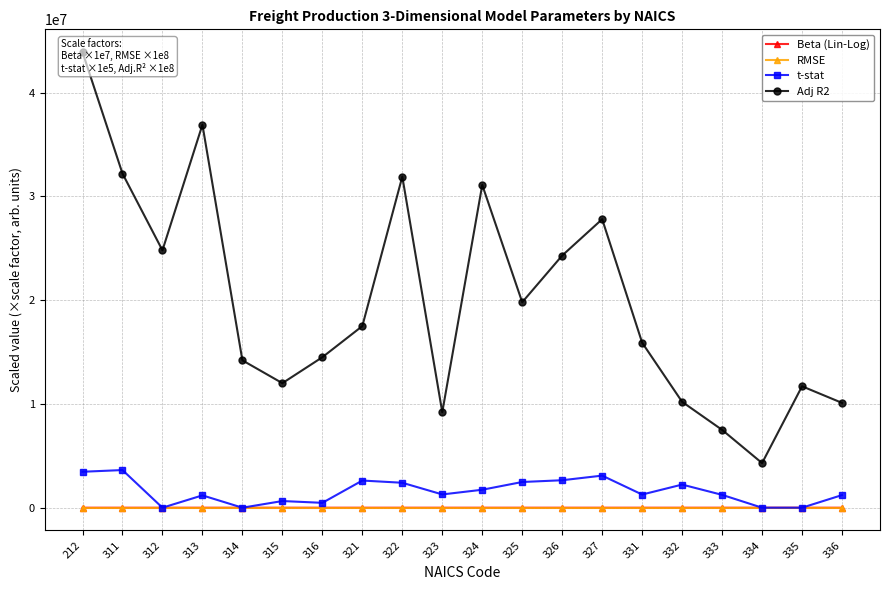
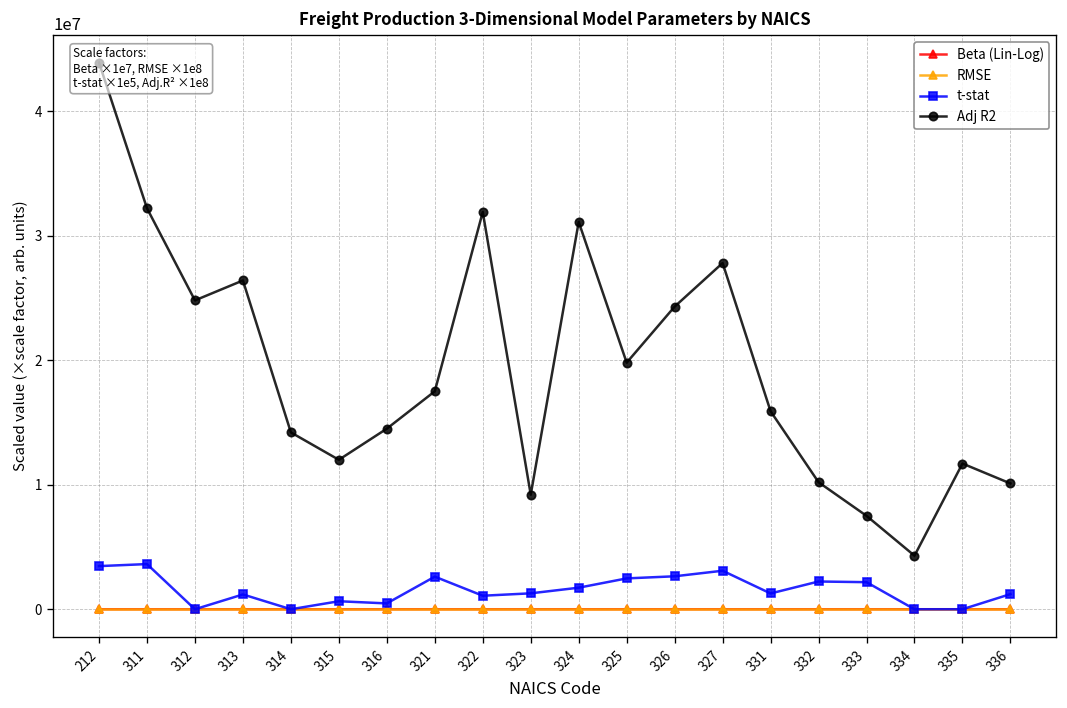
  {
    "RMSE": {
      "212": 0,
      "311": 0,
      "313": 0,
      "315": 0,
      "316": 0,
      "321": 0,
      "322": 0,
      "323": 0,
      "324": 0,
      "325": 0,
      "326": 0,
      "327": 0,
      "331": 0,
      "332": 0,
      "333": 0,
      "336": 0
    },
    "t-stat": {
      "212": 3500000,
      "311": 3600000,
      "313": 1200000,
      "315": 600000,
      "316": 500000,
      "321": 2600000,
-     "322": 2400000,
+     "322": 1100000,
      "323": 1300000,
      "324": 1700000,
      "325": 2500000,
      "326": 2600000,
      "327": 3100000,
      "331": 1300000,
      "332": 2200000,
-     "333": 1200000,
+     "333": 2200000,
      "336": 1200000
    },
    "Adj R2": {
      "311": 32200000,
      "312": 24800000,
-     "313": 36900000,
+     "313": 26400000,
      "314": 14200000,
      "315": 12000000,
      "316": 14500000,
      "321": 17500000,
      "322": 31900000,
      "323": 9200000,
      "324": 31100000,
      "325": 19800000,
      "326": 24300000,
      "327": 27800000,
      "331": 15900000,
      "332": 10200000,
      "333": 7500000,
      "334": 4300000,
      "335": 11700000,
      "336": 10100000
    }
  }
